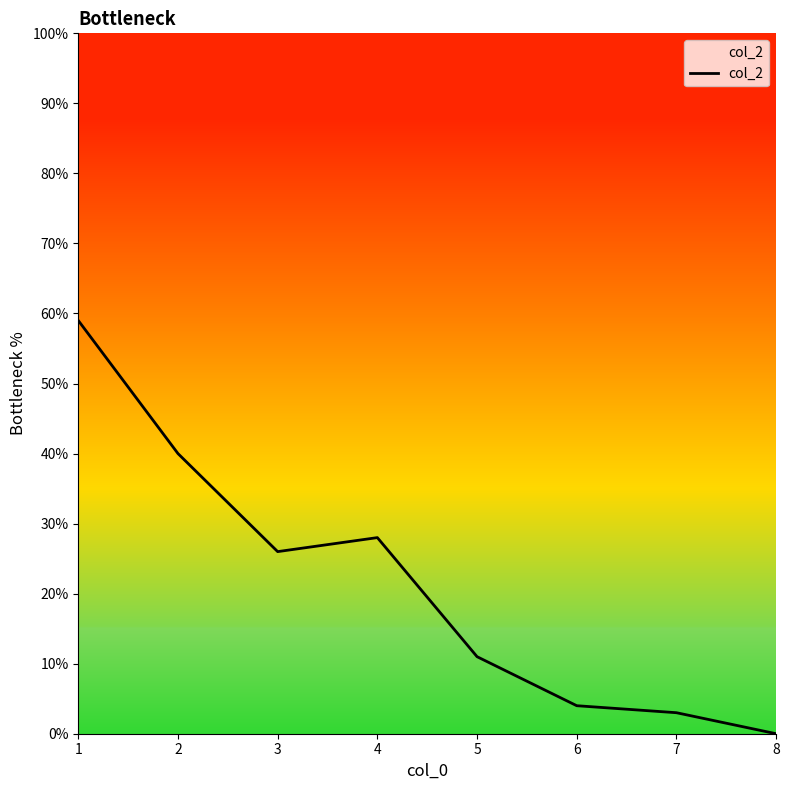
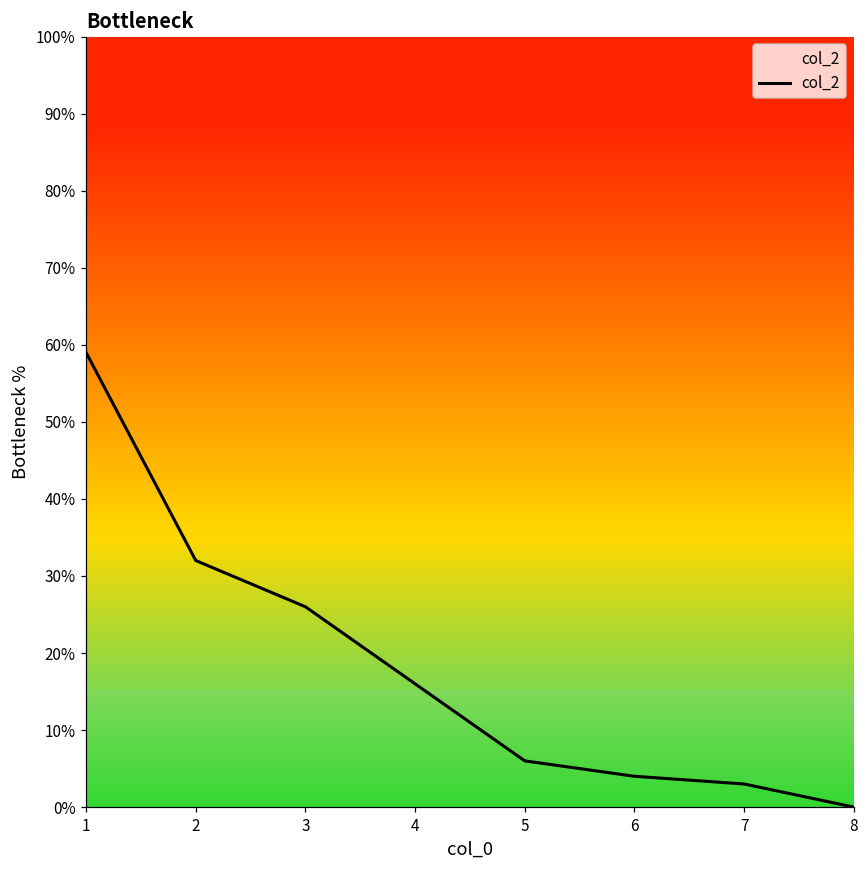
  {
    "1": "59%",
-   "2": "40%",
+   "2": "32%",
    "3": "26%",
-   "4": "28%",
-   "5": "11%",
+   "4": "16%",
+   "5": "6%",
    "6": "4%",
    "7": "3%",
    "8": "0%"
  }
